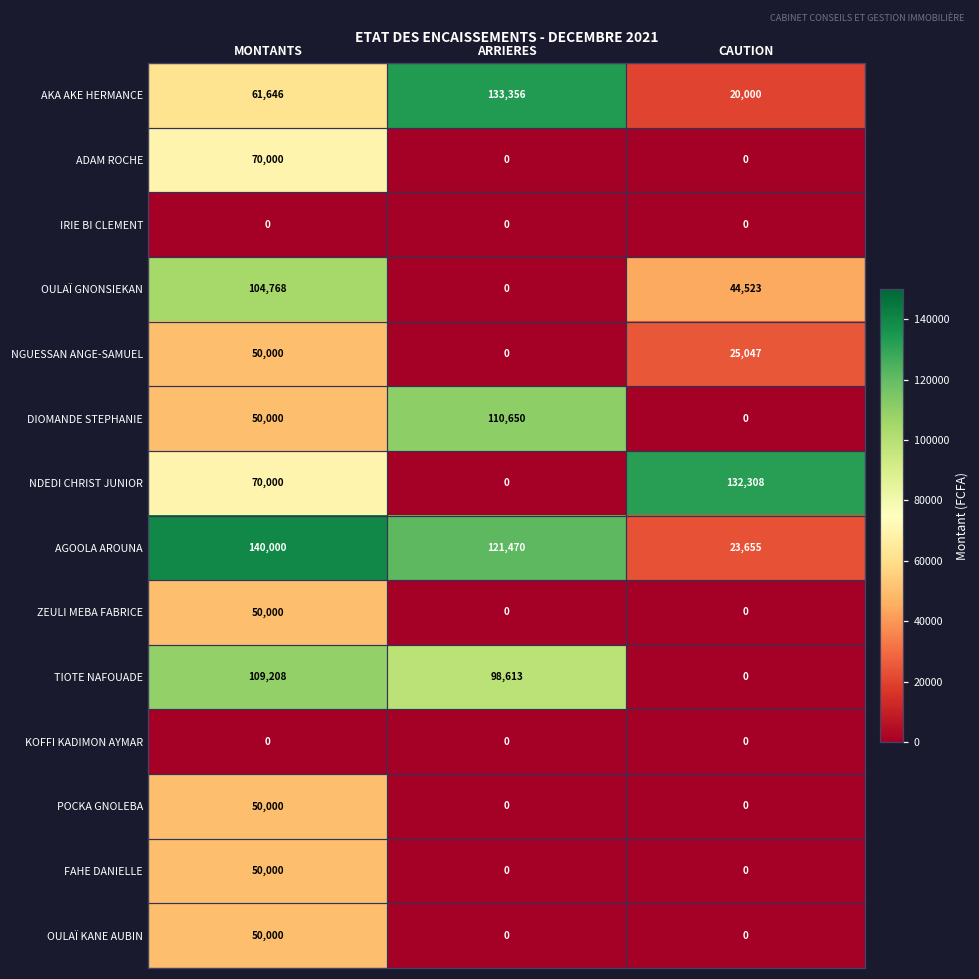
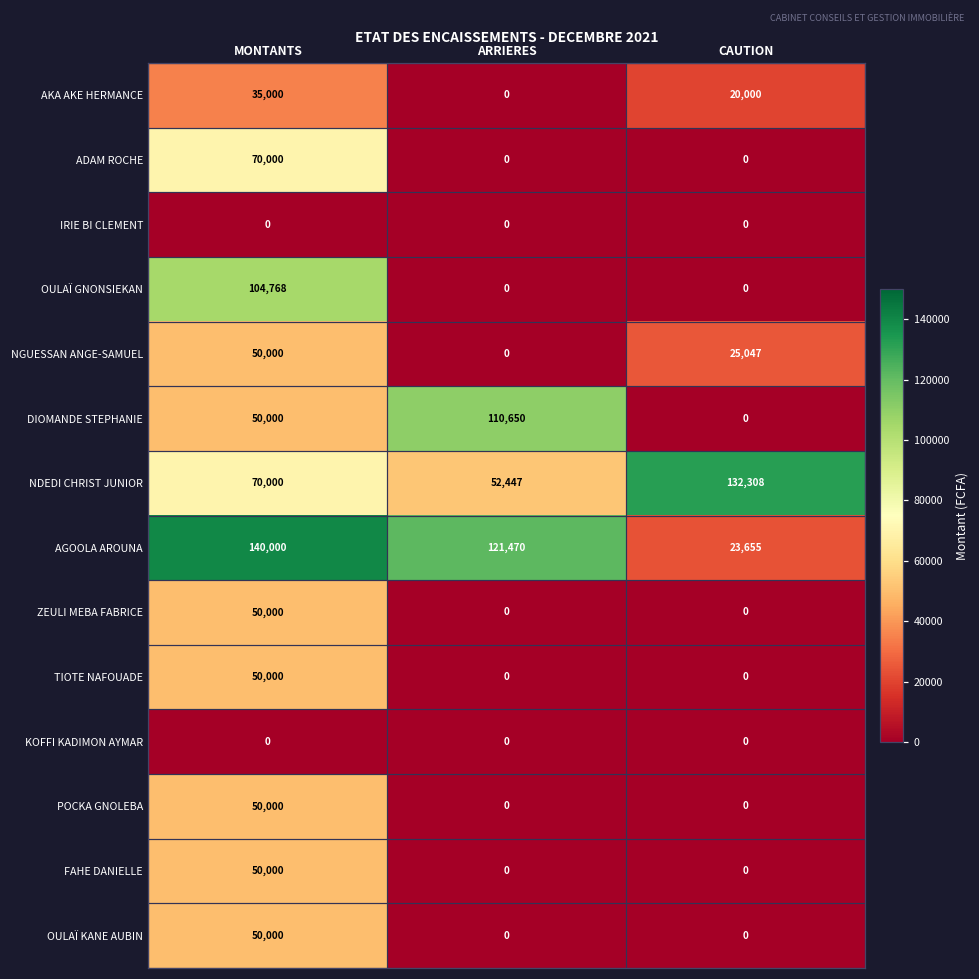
  {
    "AKA AKE HERMANCE": {
-     "MONTANTS": "61,646",
-     "ARRIERES": "133,356",
+     "MONTANTS": "35,000",
+     "ARRIERES": "0",
      "CAUTION": "20,000"
    },
    "ADAM ROCHE": {
      "MONTANTS": "70,000",
      "ARRIERES": "0",
      "CAUTION": "0"
    },
    "IRIE BI CLEMENT": {
      "MONTANTS": "0",
      "ARRIERES": "0",
      "CAUTION": "0"
    },
    "OULAÏ GNONSIEKAN": {
      "MONTANTS": "104,768",
      "ARRIERES": "0",
-     "CAUTION": "44,523"
+     "CAUTION": "0"
    },
    "NGUESSAN ANGE-SAMUEL": {
      "MONTANTS": "50,000",
      "ARRIERES": "0",
      "CAUTION": "25,047"
    },
    "DIOMANDE STEPHANIE": {
      "MONTANTS": "50,000",
      "ARRIERES": "110,650",
      "CAUTION": "0"
    },
    "NDEDI CHRIST JUNIOR": {
      "MONTANTS": "70,000",
-     "ARRIERES": "0",
+     "ARRIERES": "52,447",
      "CAUTION": "132,308"
    },
    "AGOOLA AROUNA": {
      "MONTANTS": "140,000",
      "ARRIERES": "121,470",
      "CAUTION": "23,655"
    },
    "ZEULI MEBA FABRICE": {
      "MONTANTS": "50,000",
      "ARRIERES": "0",
      "CAUTION": "0"
    },
    "TIOTE NAFOUADE": {
-     "MONTANTS": "109,208",
-     "ARRIERES": "98,613",
+     "MONTANTS": "50,000",
+     "ARRIERES": "0",
      "CAUTION": "0"
    },
    "KOFFI KADIMON AYMAR": {
      "MONTANTS": "0",
      "ARRIERES": "0",
      "CAUTION": "0"
    },
    "POCKA GNOLEBA": {
      "MONTANTS": "50,000",
      "ARRIERES": "0",
      "CAUTION": "0"
    },
    "FAHE DANIELLE": {
      "MONTANTS": "50,000",
      "ARRIERES": "0",
      "CAUTION": "0"
    },
    "OULAÏ KANE AUBIN": {
      "MONTANTS": "50,000",
      "ARRIERES": "0",
      "CAUTION": "0"
    }
  }
